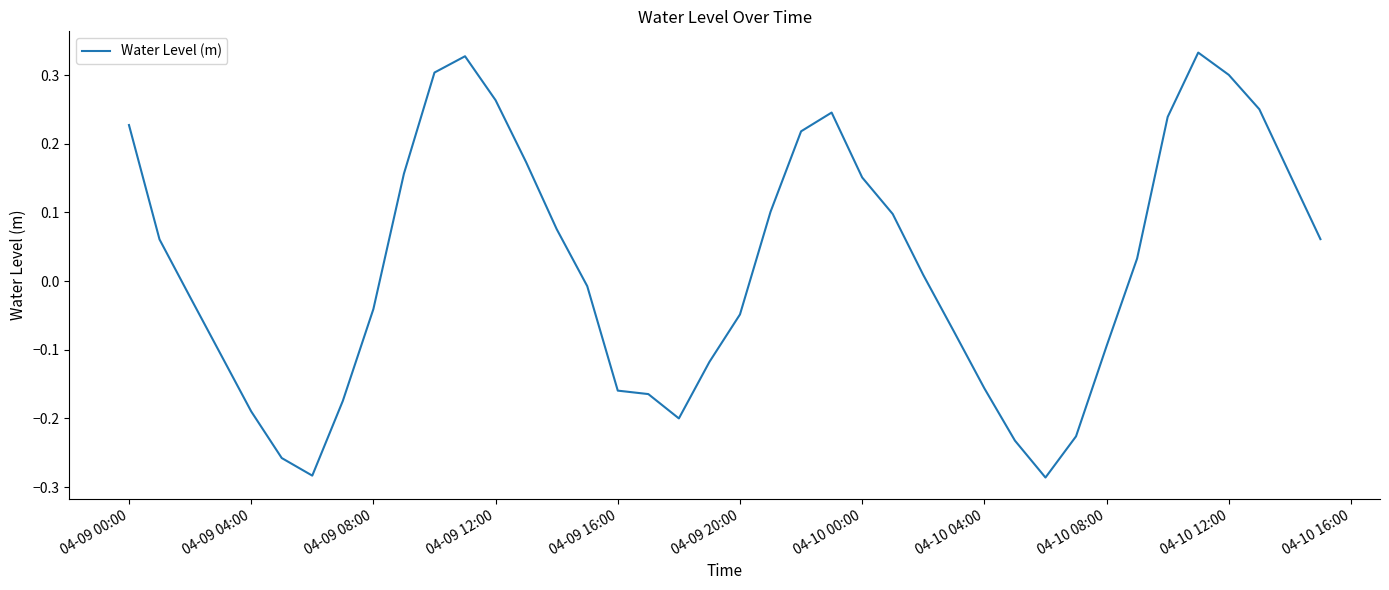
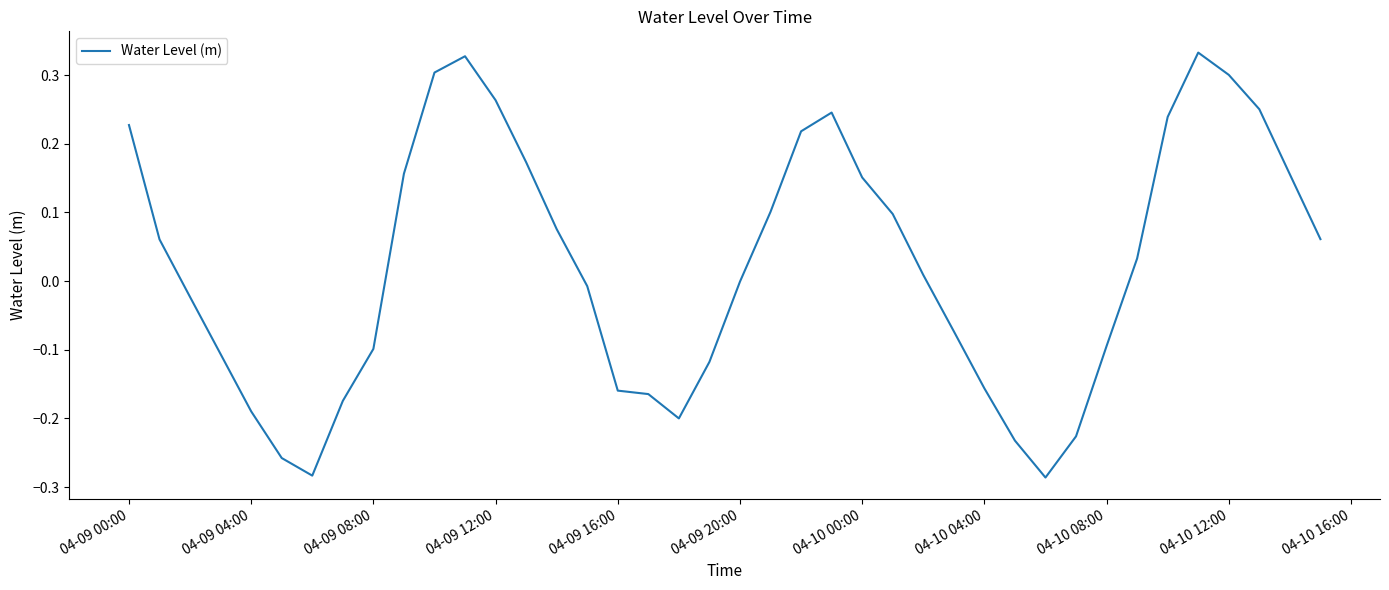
  {
    "04-09 00:00": 0.23,
    "04-09 04:00": -0.19,
-   "04-09 08:00": -0.04,
+   "04-09 08:00": -0.10,
    "04-09 12:00": 0.26,
    "04-09 16:00": -0.16,
-   "04-09 20:00": -0.05,
+   "04-09 20:00": 0.00,
    "04-10 00:00": 0.15,
    "04-10 04:00": -0.16,
    "04-10 08:00": -0.09,
    "04-10 12:00": 0.30
  }
